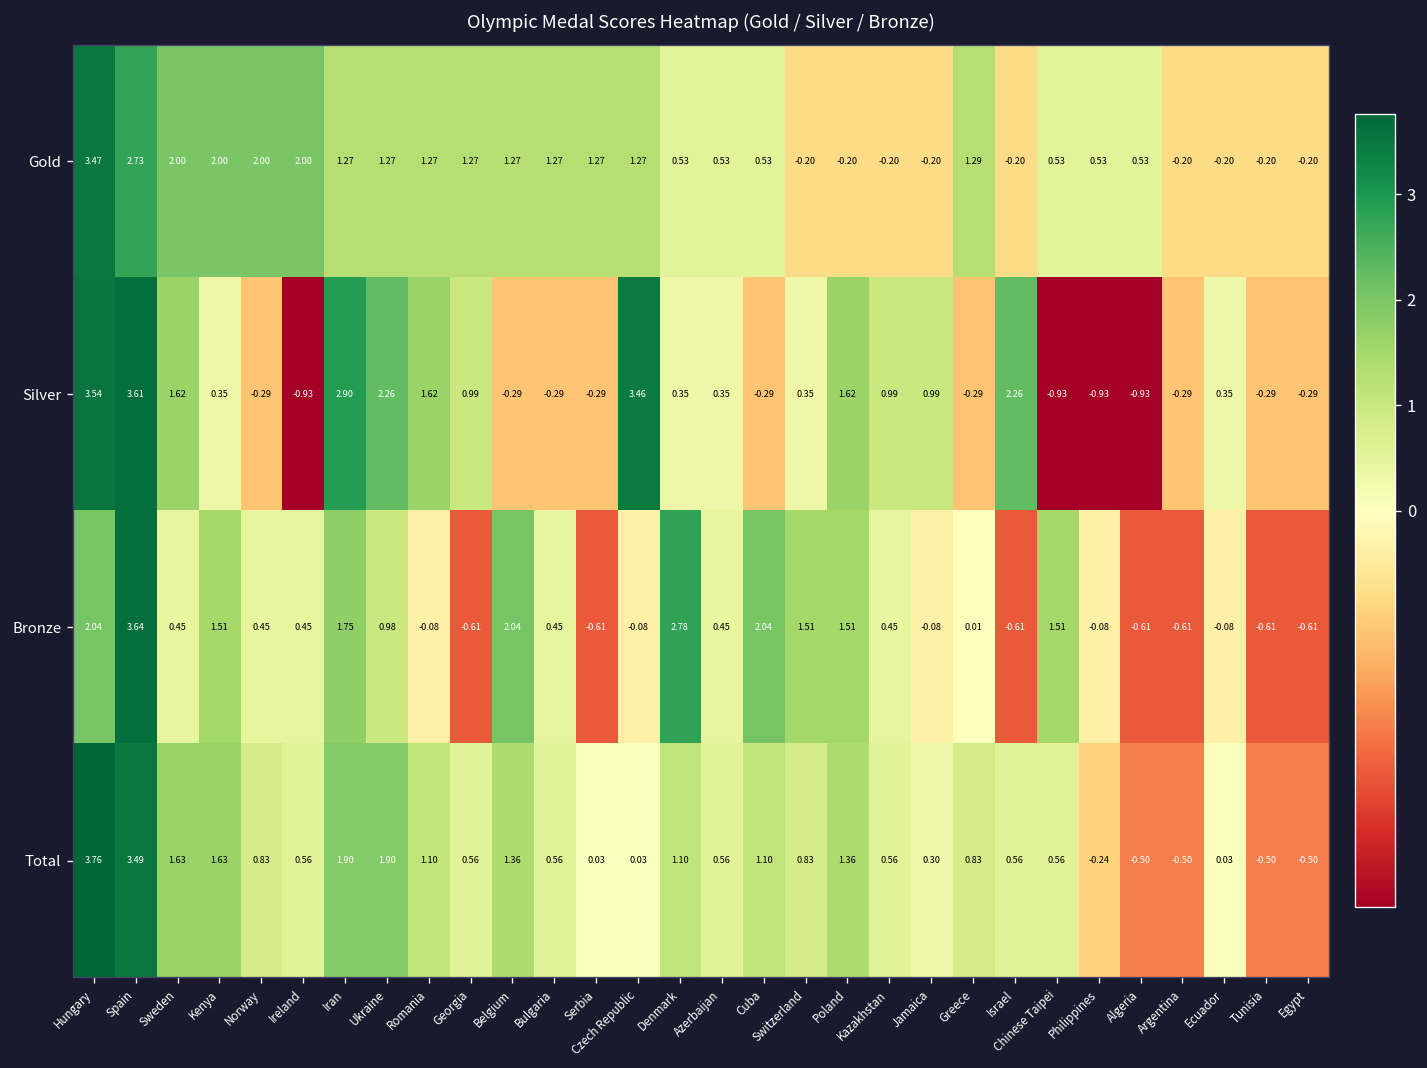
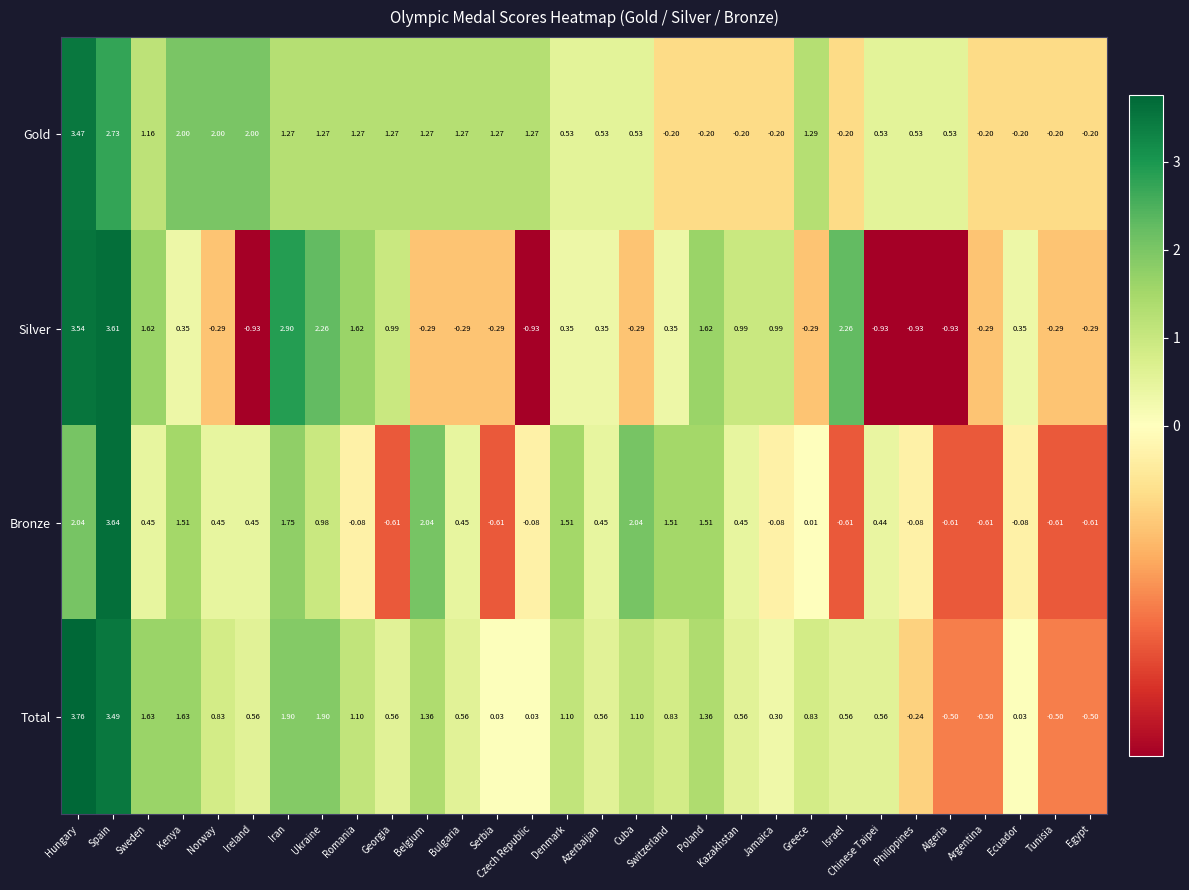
  {
    "Gold": {
      "Hungary": 3.47,
      "Spain": 2.73,
-     "Sweden": 2.00,
+     "Sweden": 1.16,
      "Kenya": 2.00,
      "Norway": 2.00,
      "Ireland": 2.00,
      "Iran": 1.27,
      "Ukraine": 1.27,
      "Romania": 1.27,
      "Georgia": 1.27,
      "Belgium": 1.27,
      "Bulgaria": 1.27,
      "Serbia": 1.27,
      "Czech Republic": 1.27,
      "Denmark": 0.53,
      "Azerbaijan": 0.53,
      "Cuba": 0.53,
      "Switzerland": -0.20,
      "Poland": -0.20,
      "Kazakhstan": -0.20,
      "Jamaica": -0.20,
      "Greece": 1.29,
      "Israel": -0.20,
      "Chinese Taipei": 0.53,
      "Philippines": 0.53,
      "Algeria": 0.53,
      "Argentina": -0.20,
      "Ecuador": -0.20,
      "Tunisia": -0.20,
      "Egypt": -0.20
    },
    "Silver": {
      "Hungary": 3.54,
      "Spain": 3.61,
      "Sweden": 1.62,
      "Kenya": 0.35,
      "Norway": -0.29,
      "Ireland": -0.93,
      "Iran": 2.90,
      "Ukraine": 2.26,
      "Romania": 1.62,
      "Georgia": 0.99,
      "Belgium": -0.29,
      "Bulgaria": -0.29,
      "Serbia": -0.29,
-     "Czech Republic": 3.46,
+     "Czech Republic": -0.93,
      "Denmark": 0.35,
      "Azerbaijan": 0.35,
      "Cuba": -0.29,
      "Switzerland": 0.35,
      "Poland": 1.62,
      "Kazakhstan": 0.99,
      "Jamaica": 0.99,
      "Greece": -0.29,
      "Israel": 2.26,
      "Chinese Taipei": -0.93,
      "Philippines": -0.93,
      "Algeria": -0.93,
      "Argentina": -0.29,
      "Ecuador": 0.35,
      "Tunisia": -0.29,
      "Egypt": -0.29
    },
    "Bronze": {
      "Hungary": 2.04,
      "Spain": 3.64,
      "Sweden": 0.45,
      "Kenya": 1.51,
      "Norway": 0.45,
      "Ireland": 0.45,
      "Iran": 1.75,
      "Ukraine": 0.98,
      "Romania": -0.08,
      "Georgia": -0.61,
      "Belgium": 2.04,
      "Bulgaria": 0.45,
      "Serbia": -0.61,
      "Czech Republic": -0.08,
-     "Denmark": 2.78,
+     "Denmark": 1.51,
      "Azerbaijan": 0.45,
      "Cuba": 2.04,
      "Switzerland": 1.51,
      "Poland": 1.51,
      "Kazakhstan": 0.45,
      "Jamaica": -0.08,
      "Greece": 0.01,
      "Israel": -0.61,
-     "Chinese Taipei": 1.51,
+     "Chinese Taipei": 0.44,
      "Philippines": -0.08,
      "Algeria": -0.61,
      "Argentina": -0.61,
      "Ecuador": -0.08,
      "Tunisia": -0.61,
      "Egypt": -0.61
    },
    "Total": {
      "Hungary": 3.76,
      "Spain": 3.49,
      "Sweden": 1.63,
      "Kenya": 1.63,
      "Norway": 0.83,
      "Ireland": 0.56,
      "Iran": 1.90,
      "Ukraine": 1.90,
      "Romania": 1.10,
      "Georgia": 0.56,
      "Belgium": 1.36,
      "Bulgaria": 0.56,
      "Serbia": 0.03,
      "Czech Republic": 0.03,
      "Denmark": 1.10,
      "Azerbaijan": 0.56,
      "Cuba": 1.10,
      "Switzerland": 0.83,
      "Poland": 1.36,
      "Kazakhstan": 0.56,
      "Jamaica": 0.30,
      "Greece": 0.83,
      "Israel": 0.56,
      "Chinese Taipei": 0.56,
      "Philippines": -0.24,
      "Algeria": -0.50,
      "Argentina": -0.50,
      "Ecuador": 0.03,
      "Tunisia": -0.50,
      "Egypt": -0.50
    }
  }
